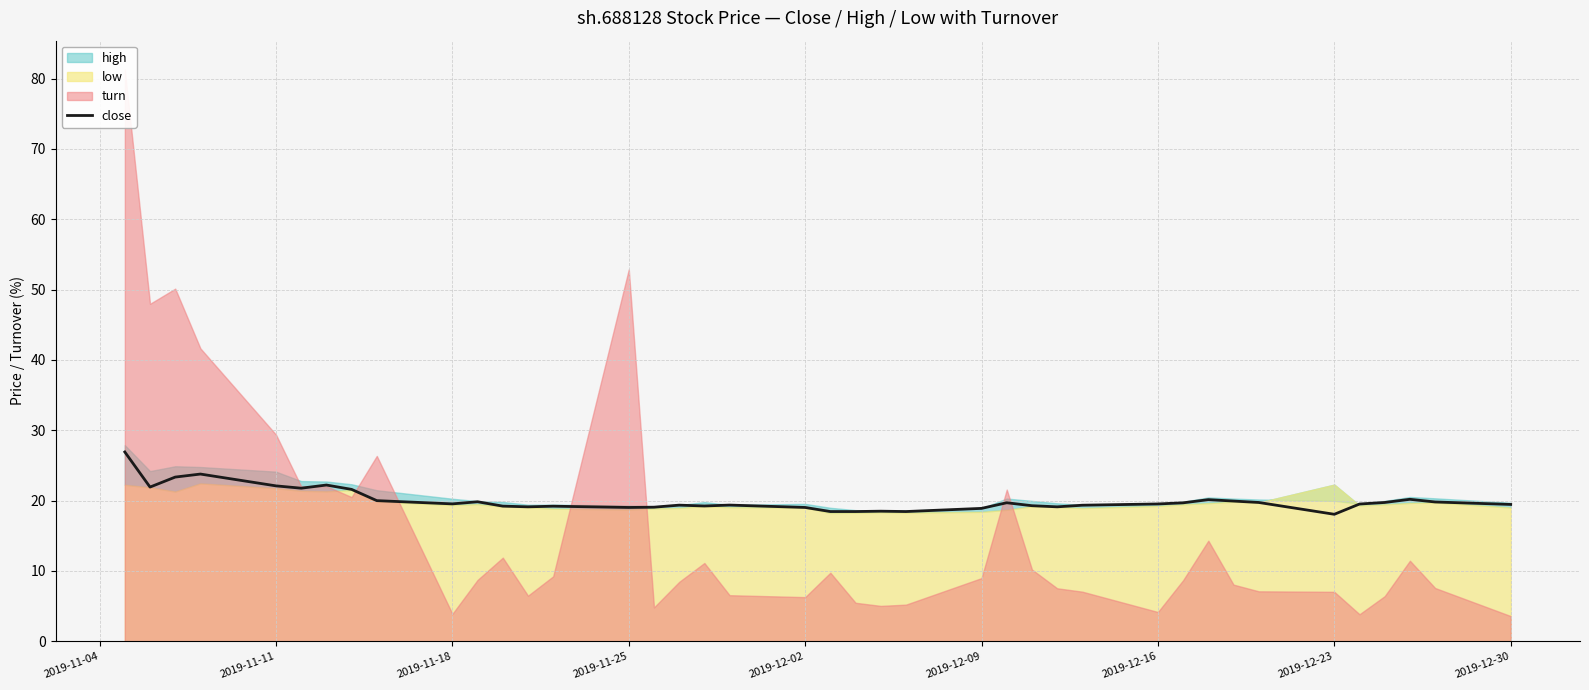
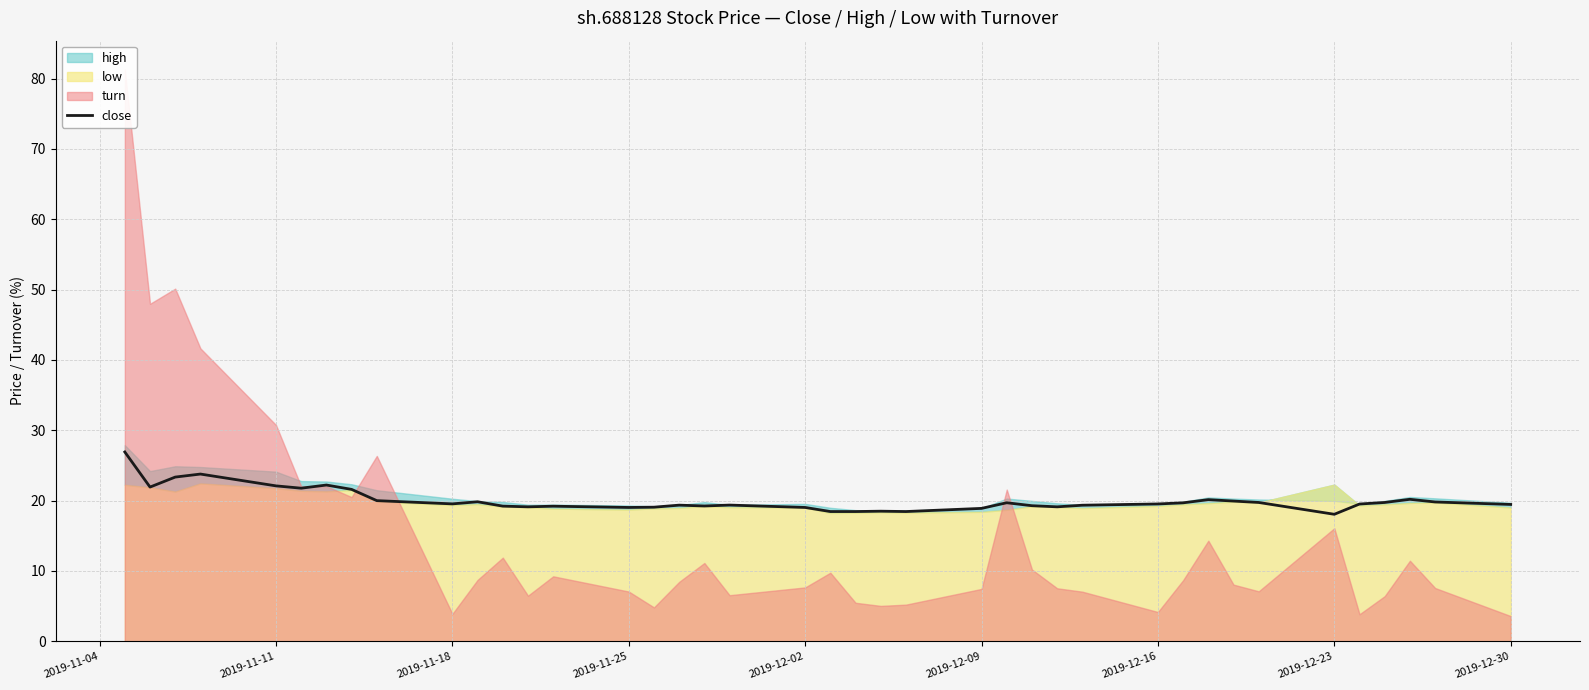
  {
    "close": {
      "2019-12-23": 18
    },
    "low": {
      "2019-12-09": 18,
      "2019-12-30": 19
    },
    "turn": {
-     "2019-11-11": 29,
+     "2019-11-11": 31,
      "2019-11-18": 4,
-     "2019-11-25": 53,
-     "2019-12-02": 6,
-     "2019-12-09": 9,
+     "2019-11-25": 7,
+     "2019-12-02": 8,
+     "2019-12-09": 7,
      "2019-12-16": 4,
-     "2019-12-23": 7,
+     "2019-12-23": 16,
      "2019-12-30": 4
    }
  }
